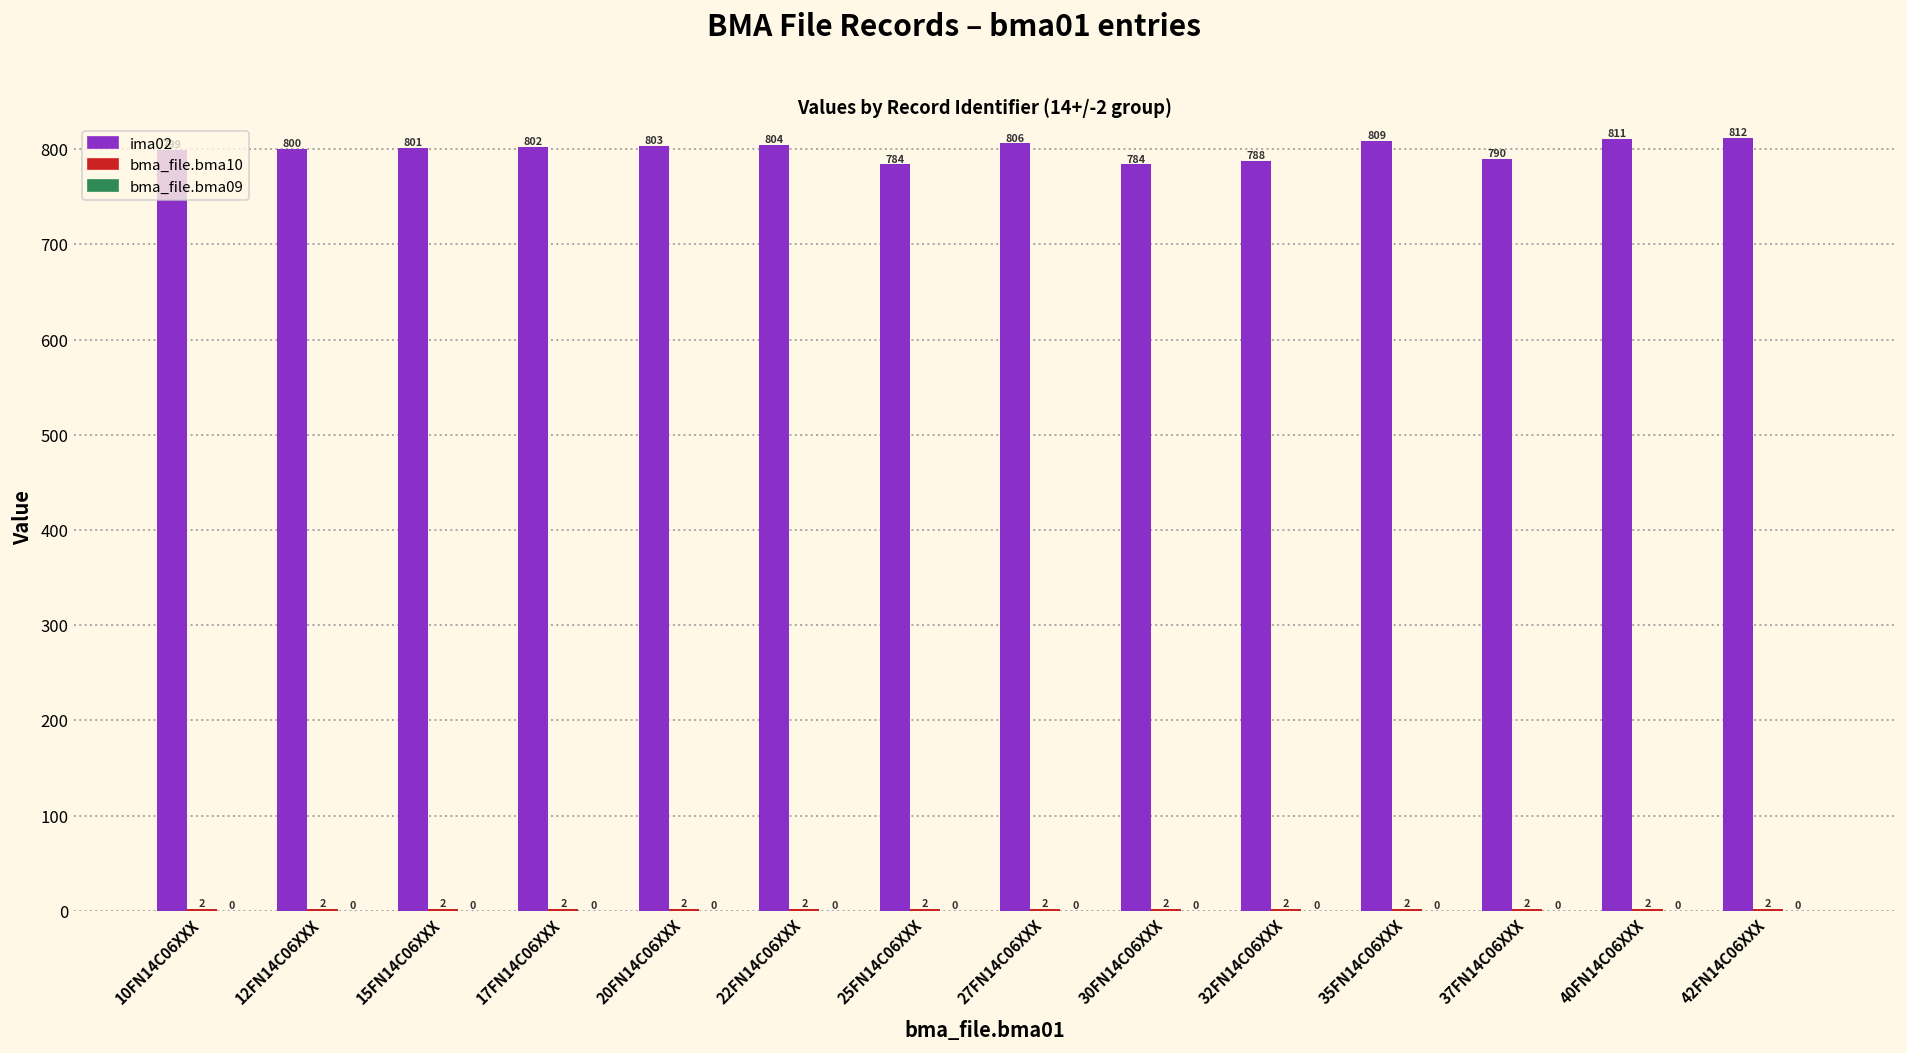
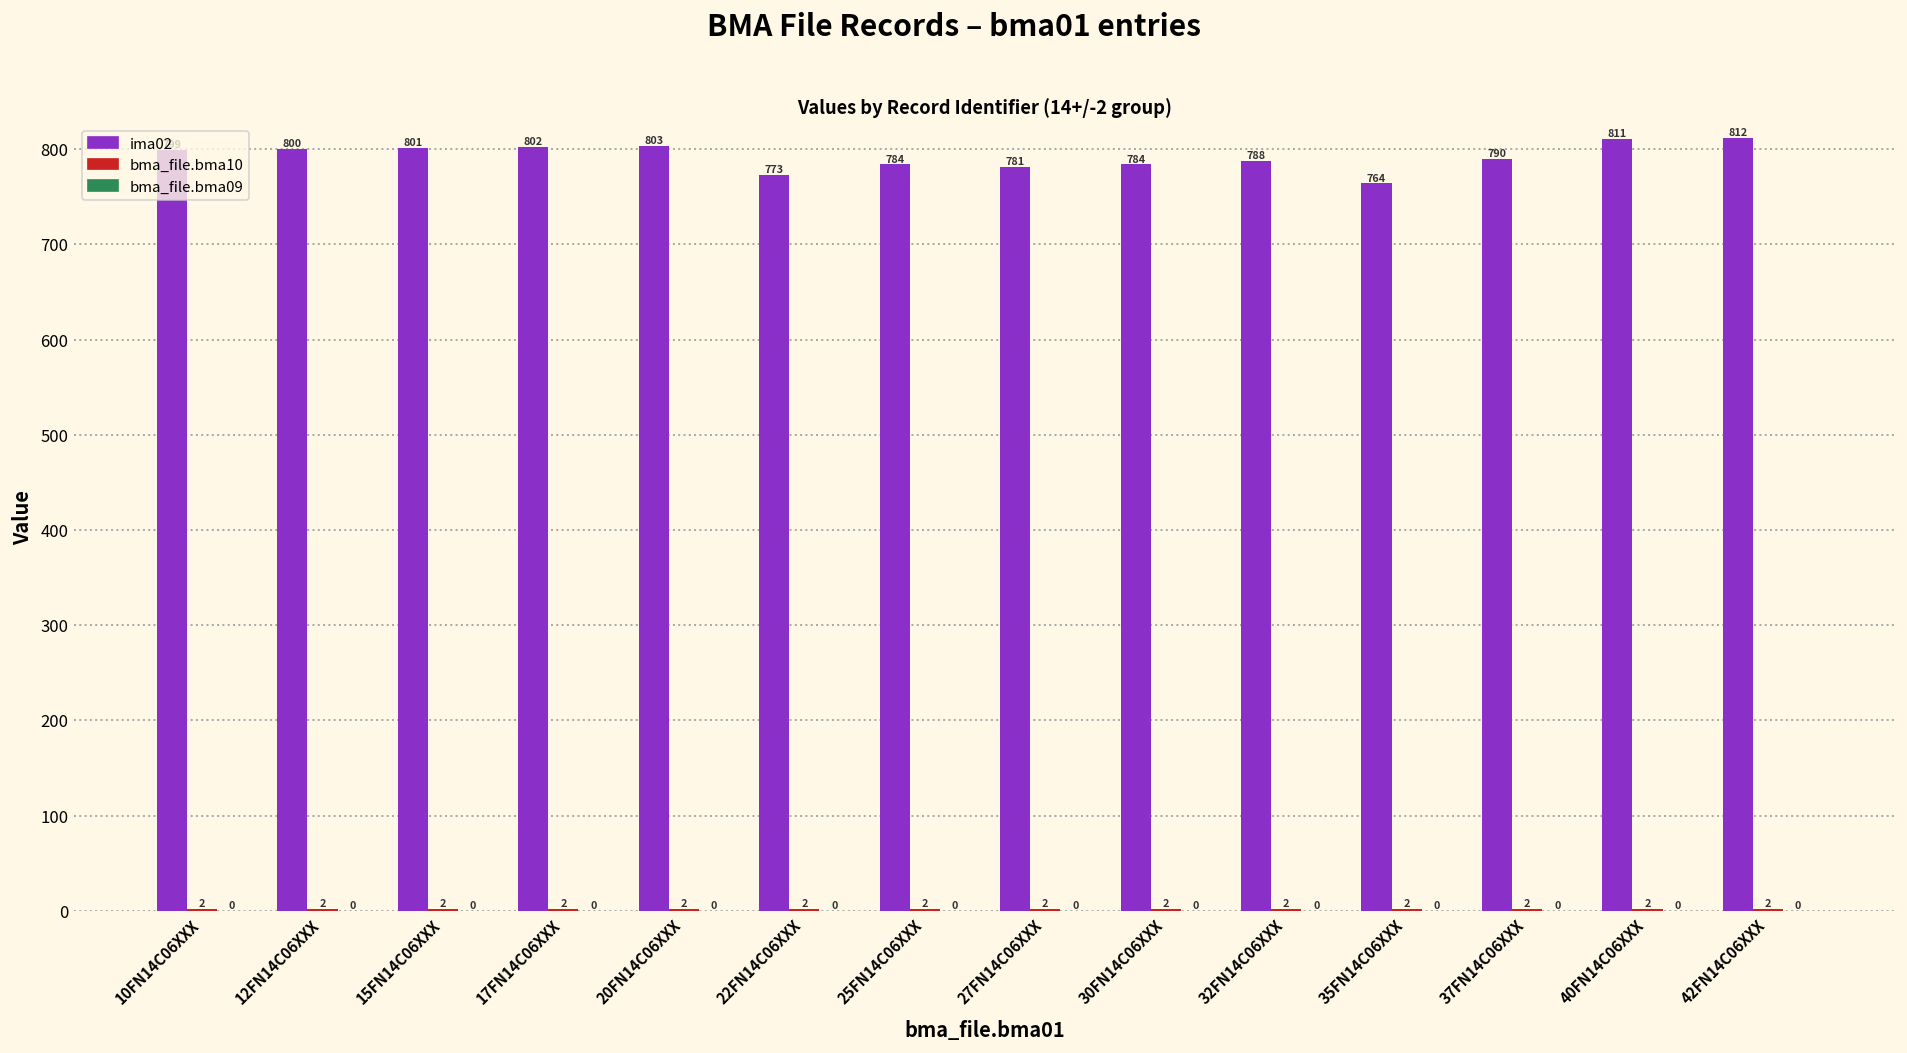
  {
    "ima02": {
      "12FN14C06XXX": 800,
      "15FN14C06XXX": 801,
      "17FN14C06XXX": 802,
      "20FN14C06XXX": 803,
-     "22FN14C06XXX": 804,
+     "22FN14C06XXX": 773,
      "25FN14C06XXX": 784,
-     "27FN14C06XXX": 806,
+     "27FN14C06XXX": 781,
      "30FN14C06XXX": 784,
      "32FN14C06XXX": 788,
-     "35FN14C06XXX": 809,
+     "35FN14C06XXX": 764,
      "37FN14C06XXX": 790,
      "40FN14C06XXX": 811,
      "42FN14C06XXX": 812
    },
    "bma_file.bma10": {
      "10FN14C06XXX": 2,
      "12FN14C06XXX": 2,
      "15FN14C06XXX": 2,
      "17FN14C06XXX": 2,
      "20FN14C06XXX": 2,
      "22FN14C06XXX": 2,
      "25FN14C06XXX": 2,
      "27FN14C06XXX": 2,
      "30FN14C06XXX": 2,
      "32FN14C06XXX": 2,
      "35FN14C06XXX": 2,
      "37FN14C06XXX": 2,
      "40FN14C06XXX": 2,
      "42FN14C06XXX": 2
    },
    "bma_file.bma09": {
      "10FN14C06XXX": 0,
      "12FN14C06XXX": 0,
      "15FN14C06XXX": 0,
      "17FN14C06XXX": 0,
      "20FN14C06XXX": 0,
      "22FN14C06XXX": 0,
      "25FN14C06XXX": 0,
      "27FN14C06XXX": 0,
      "30FN14C06XXX": 0,
      "32FN14C06XXX": 0,
      "35FN14C06XXX": 0,
      "37FN14C06XXX": 0,
      "40FN14C06XXX": 0,
      "42FN14C06XXX": 0
    }
  }
